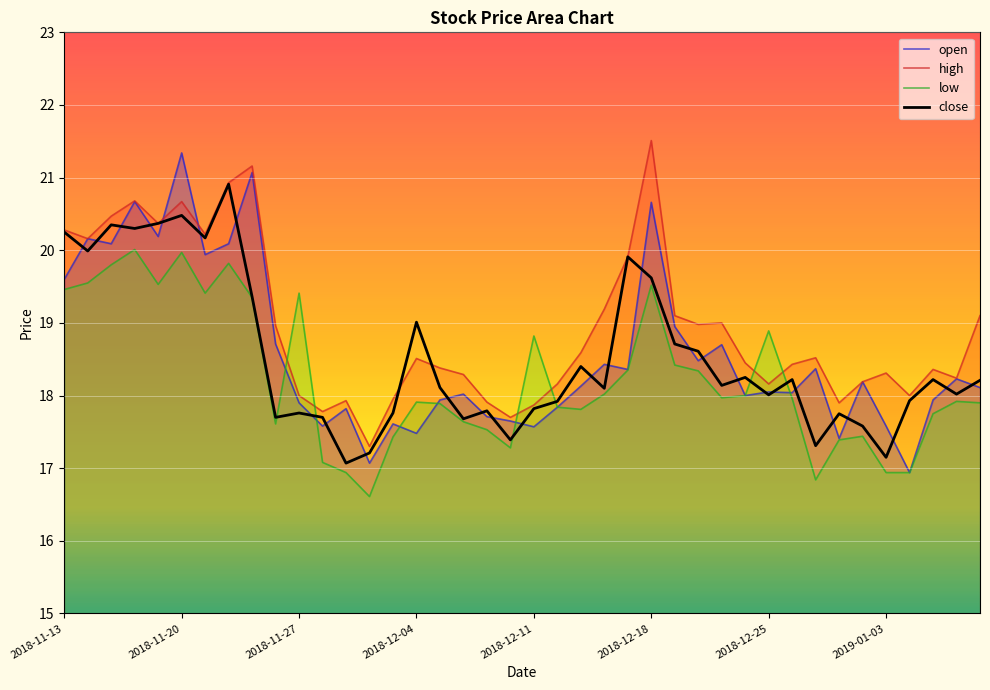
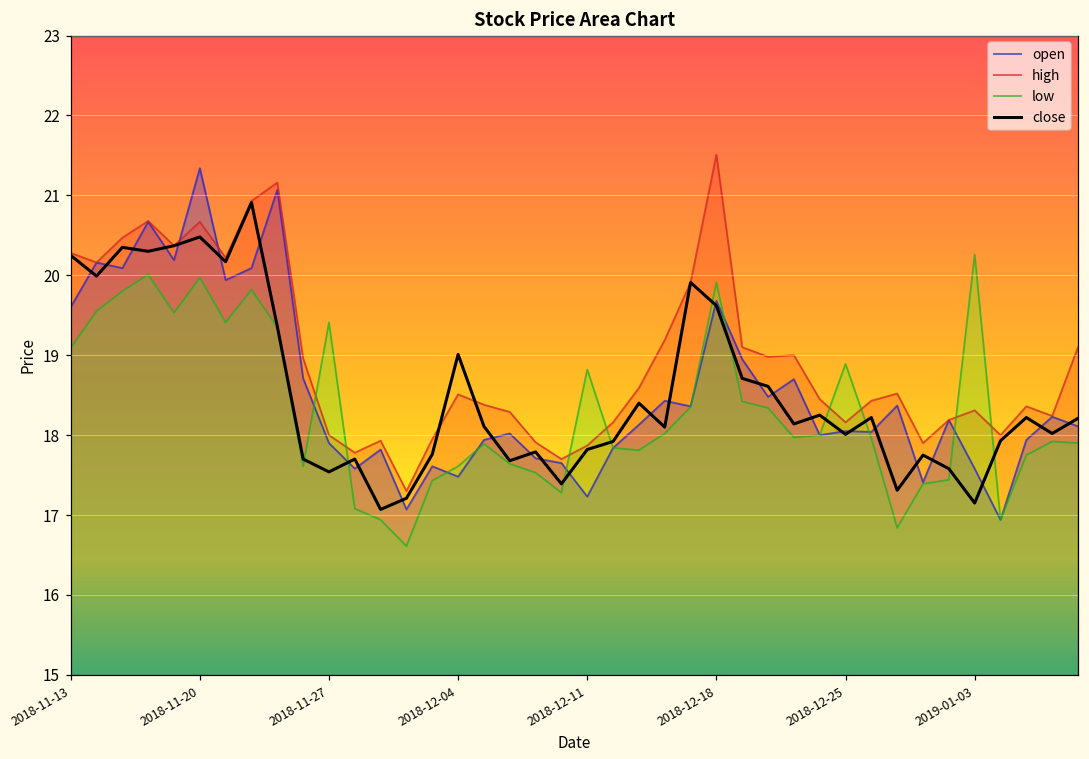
  {
    "open": {
      "2018-11-13": 19.6,
      "2018-11-20": 21.3,
      "2018-11-27": 17.9,
      "2018-12-04": 17.5,
-     "2018-12-11": 17.6,
-     "2018-12-18": 20.7,
+     "2018-12-11": 17.2,
+     "2018-12-18": 19.7,
      "2018-12-25": 18.1,
      "2019-01-03": 17.6
    },
    "high": {
      "2018-11-20": 20.7,
      "2018-11-27": 18.0,
      "2018-12-04": 18.5,
      "2018-12-11": 17.9,
      "2018-12-18": 21.5,
      "2018-12-25": 18.2,
      "2019-01-03": 18.3
    },
    "low": {
-     "2018-11-13": 19.5,
+     "2018-11-13": 19.1,
      "2018-11-20": 20.0,
      "2018-11-27": 19.4,
-     "2018-12-04": 17.9,
+     "2018-12-04": 17.6,
      "2018-12-11": 18.8,
-     "2018-12-18": 19.5,
+     "2018-12-18": 19.9,
      "2018-12-25": 18.9,
-     "2019-01-03": 16.9
+     "2019-01-03": 20.3
    },
    "close": {
      "2018-11-20": 20.5,
-     "2018-11-27": 17.8,
+     "2018-11-27": 17.5,
      "2018-12-04": 19.0,
      "2018-12-11": 17.8,
      "2018-12-18": 19.6,
      "2018-12-25": 18.0,
      "2019-01-03": 17.2
    }
  }
